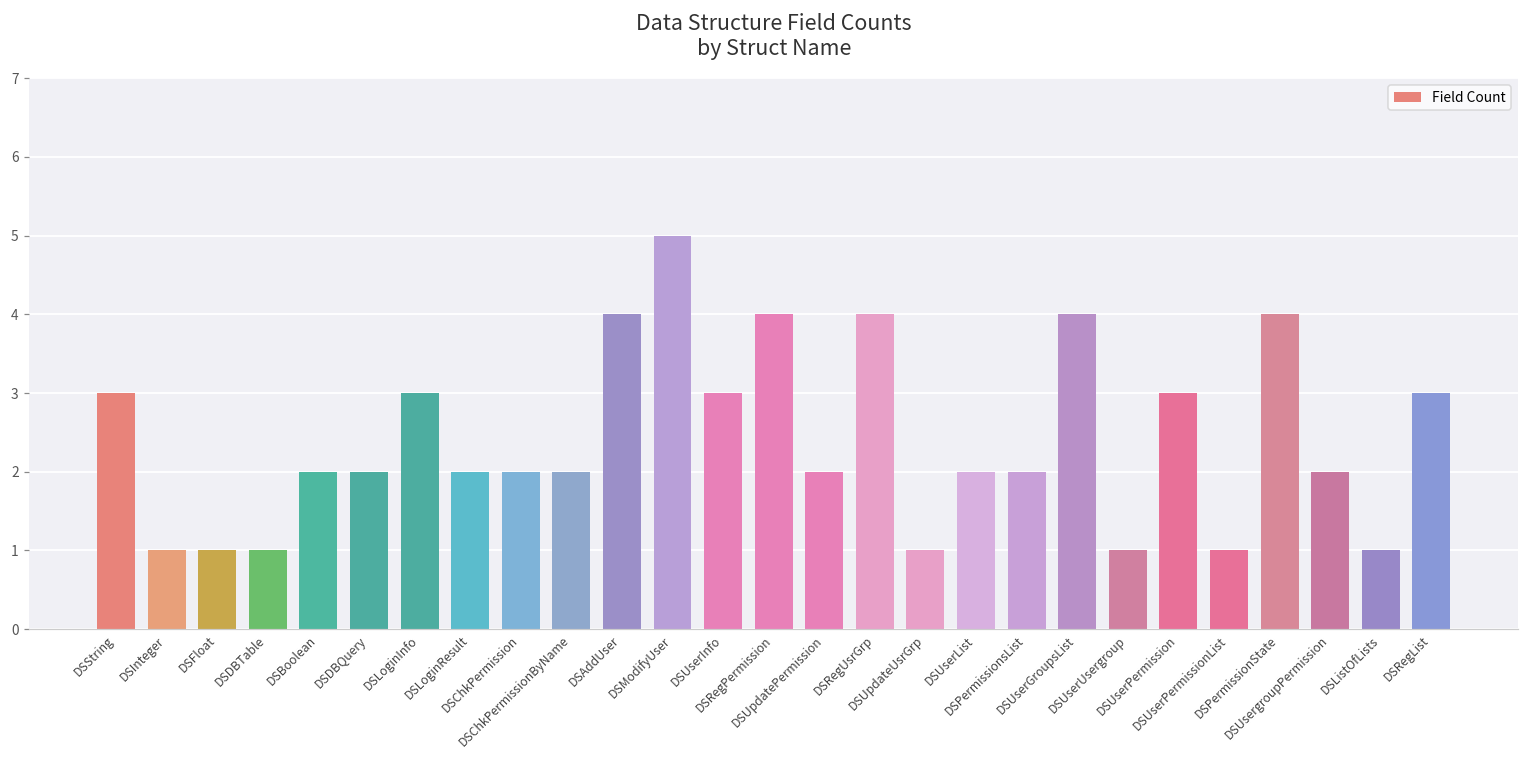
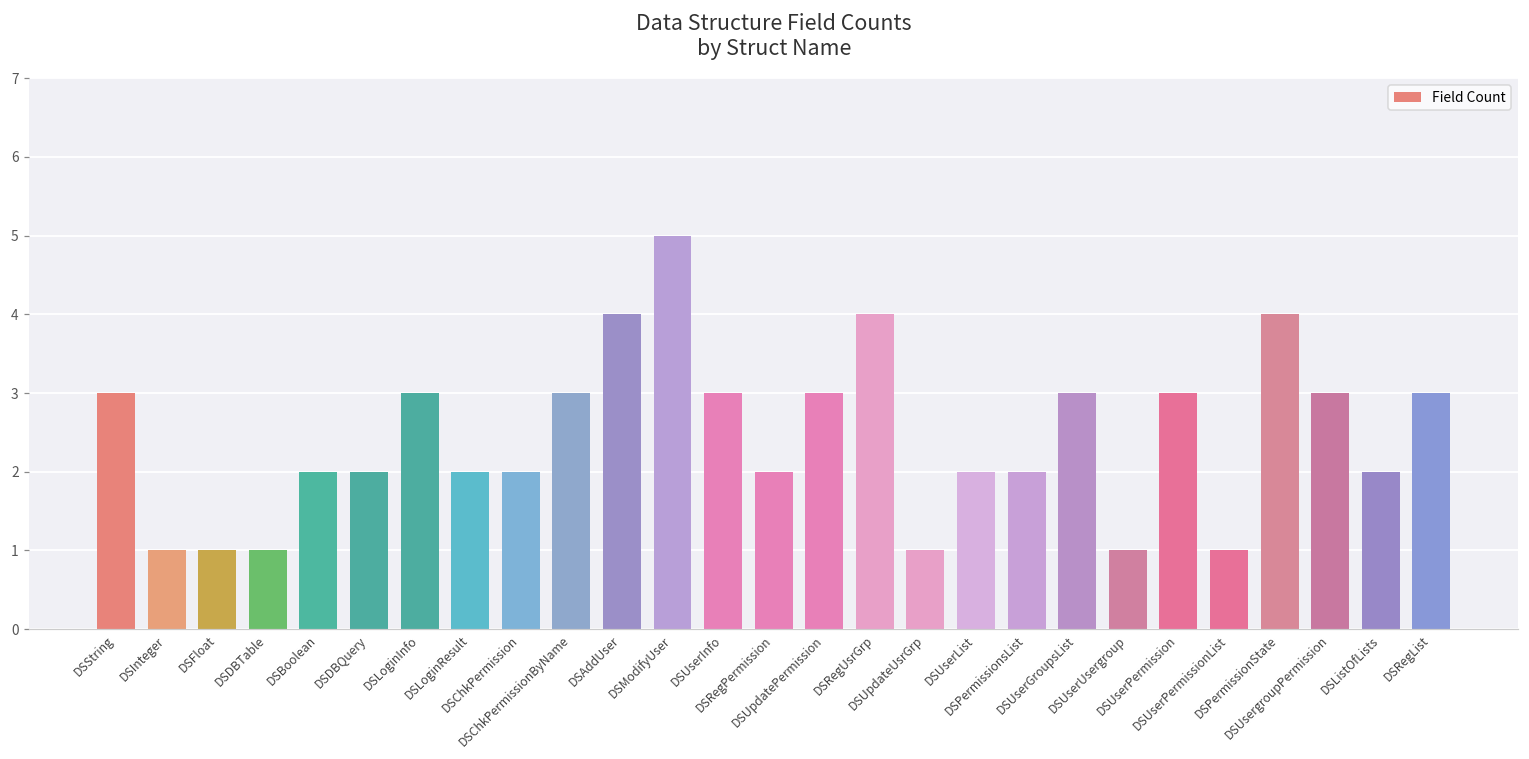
  {
    "DSString": 3,
    "DSInteger": 1,
    "DSFloat": 1,
    "DSDBTable": 1,
    "DSBoolean": 2,
    "DSDBQuery": 2,
    "DSLoginInfo": 3,
    "DSLoginResult": 2,
    "DSChkPermission": 2,
-   "DSChkPermissionByName": 2,
+   "DSChkPermissionByName": 3,
    "DSAddUser": 4,
    "DSModifyUser": 5,
    "DSUserInfo": 3,
-   "DSRegPermission": 4,
-   "DSUpdatePermission": 2,
+   "DSRegPermission": 2,
+   "DSUpdatePermission": 3,
    "DSRegUsrGrp": 4,
    "DSUpdateUsrGrp": 1,
    "DSUserList": 2,
    "DSPermissionsList": 2,
-   "DSUserGroupsList": 4,
+   "DSUserGroupsList": 3,
    "DSUserUsergroup": 1,
    "DSUserPermission": 3,
    "DSUserPermissionList": 1,
    "DSPermissionState": 4,
-   "DSUsergroupPermission": 2,
-   "DSListOfLists": 1,
+   "DSUsergroupPermission": 3,
+   "DSListOfLists": 2,
    "DSRegList": 3
  }
